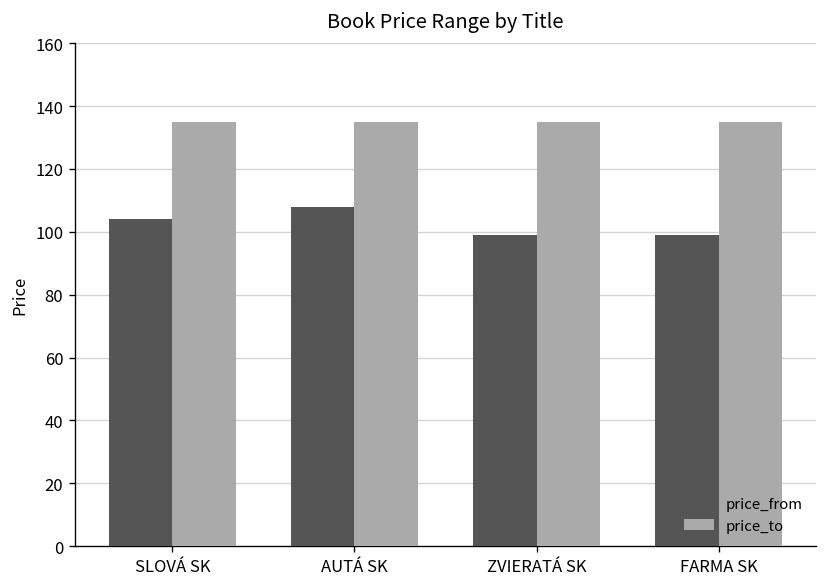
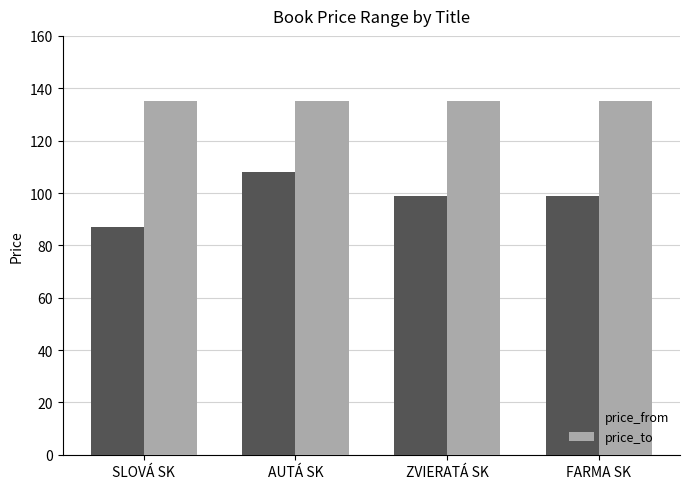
  {
    "price_from": {
-     "SLOVÁ SK": 104,
+     "SLOVÁ SK": 87,
      "AUTÁ SK": 108,
      "ZVIERATÁ SK": 99,
      "FARMA SK": 99
    },
    "price_to": {
      "SLOVÁ SK": 135,
      "AUTÁ SK": 135,
      "ZVIERATÁ SK": 135,
      "FARMA SK": 135
    }
  }
